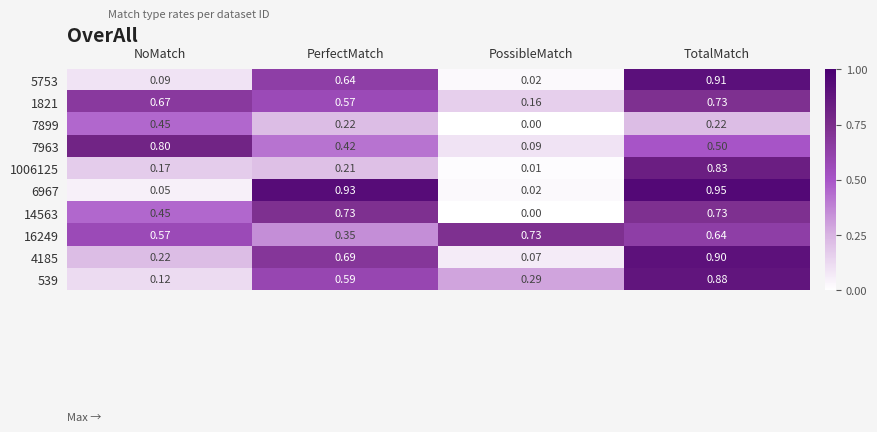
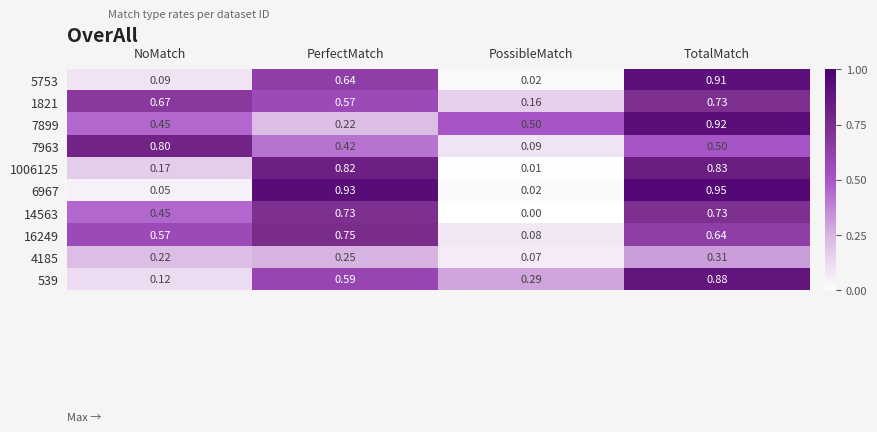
  {
    "5753": {
      "NoMatch": 0.09,
      "PerfectMatch": 0.64,
      "PossibleMatch": 0.02,
      "TotalMatch": 0.91
    },
    "1821": {
      "NoMatch": 0.67,
      "PerfectMatch": 0.57,
      "PossibleMatch": 0.16,
      "TotalMatch": 0.73
    },
    "7899": {
      "NoMatch": 0.45,
      "PerfectMatch": 0.22,
-     "PossibleMatch": 0.00,
-     "TotalMatch": 0.22
+     "PossibleMatch": 0.50,
+     "TotalMatch": 0.92
    },
    "7963": {
      "NoMatch": 0.80,
      "PerfectMatch": 0.42,
      "PossibleMatch": 0.09,
      "TotalMatch": 0.50
    },
    "1006125": {
      "NoMatch": 0.17,
-     "PerfectMatch": 0.21,
+     "PerfectMatch": 0.82,
      "PossibleMatch": 0.01,
      "TotalMatch": 0.83
    },
    "6967": {
      "NoMatch": 0.05,
      "PerfectMatch": 0.93,
      "PossibleMatch": 0.02,
      "TotalMatch": 0.95
    },
    "14563": {
      "NoMatch": 0.45,
      "PerfectMatch": 0.73,
      "PossibleMatch": 0.00,
      "TotalMatch": 0.73
    },
    "16249": {
      "NoMatch": 0.57,
-     "PerfectMatch": 0.35,
-     "PossibleMatch": 0.73,
+     "PerfectMatch": 0.75,
+     "PossibleMatch": 0.08,
      "TotalMatch": 0.64
    },
    "4185": {
      "NoMatch": 0.22,
-     "PerfectMatch": 0.69,
+     "PerfectMatch": 0.25,
      "PossibleMatch": 0.07,
-     "TotalMatch": 0.90
+     "TotalMatch": 0.31
    },
    "539": {
      "NoMatch": 0.12,
      "PerfectMatch": 0.59,
      "PossibleMatch": 0.29,
      "TotalMatch": 0.88
    }
  }
